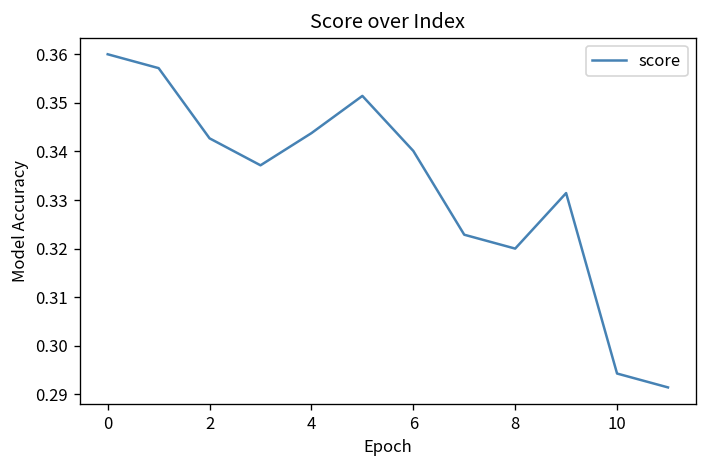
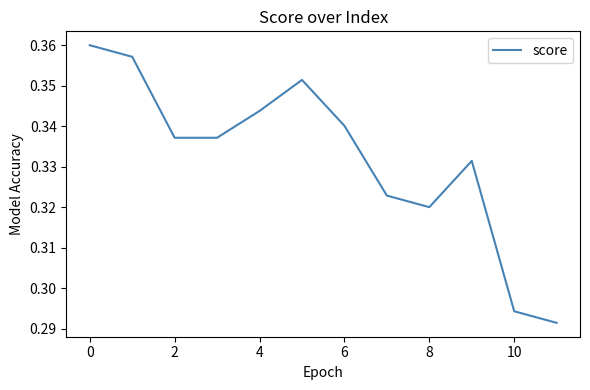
  {
    "0": 0.360,
-   "2": 0.343,
+   "2": 0.337,
    "4": 0.344,
    "6": 0.340,
    "8": 0.320,
    "10": 0.294
  }
